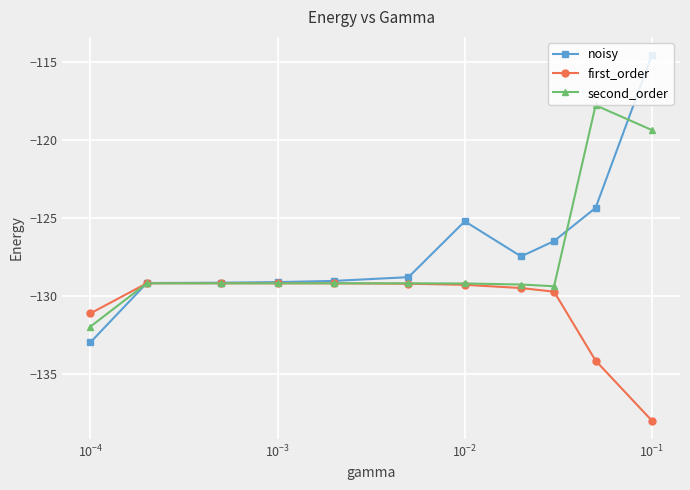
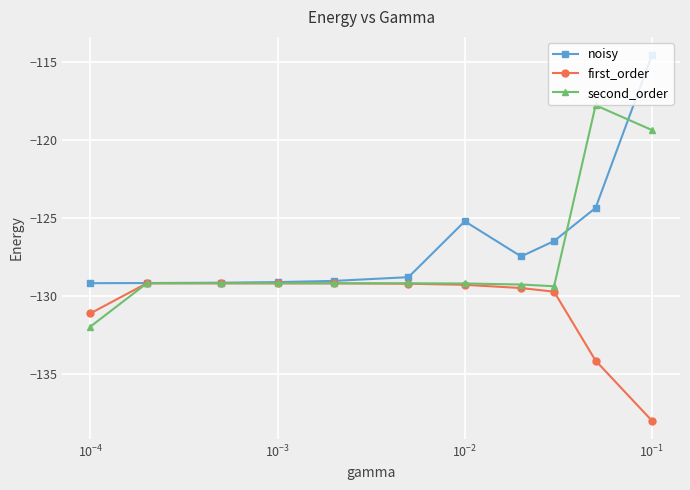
  {
    "noisy": {
-     "10^-4": -133.0,
+     "10^-4": -129.2,
      "10^-2": -125.2
    },
    "first_order": {
      "10^-4": -131.1,
      "10^-1": -138.0
    },
    "second_order": {
      "10^-4": -132.0,
      "10^-1": -119.4
    }
  }
